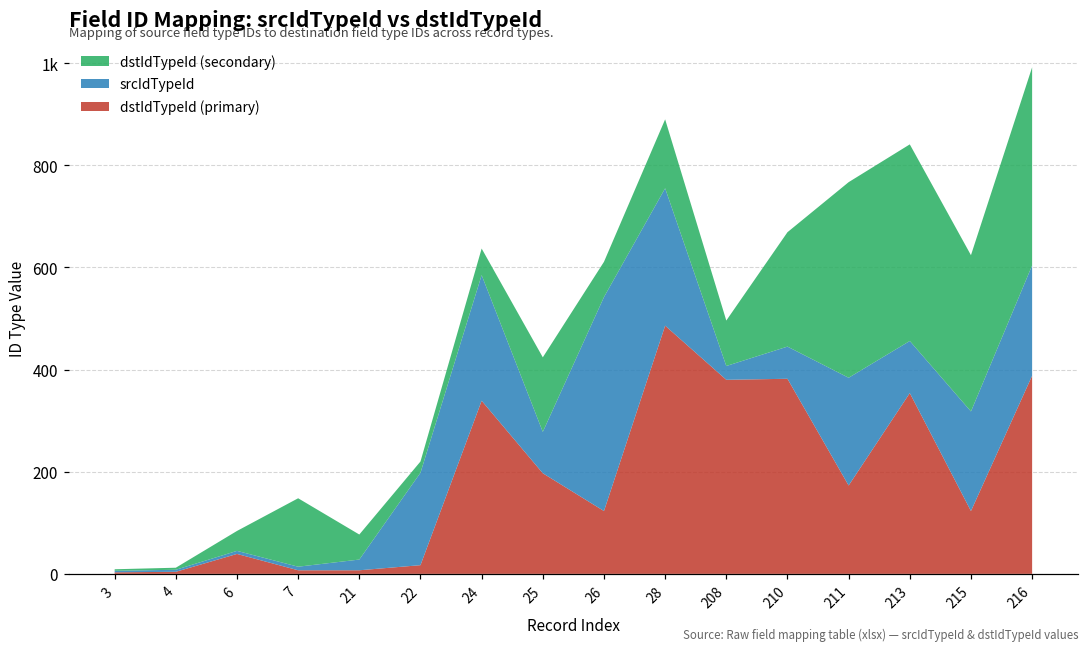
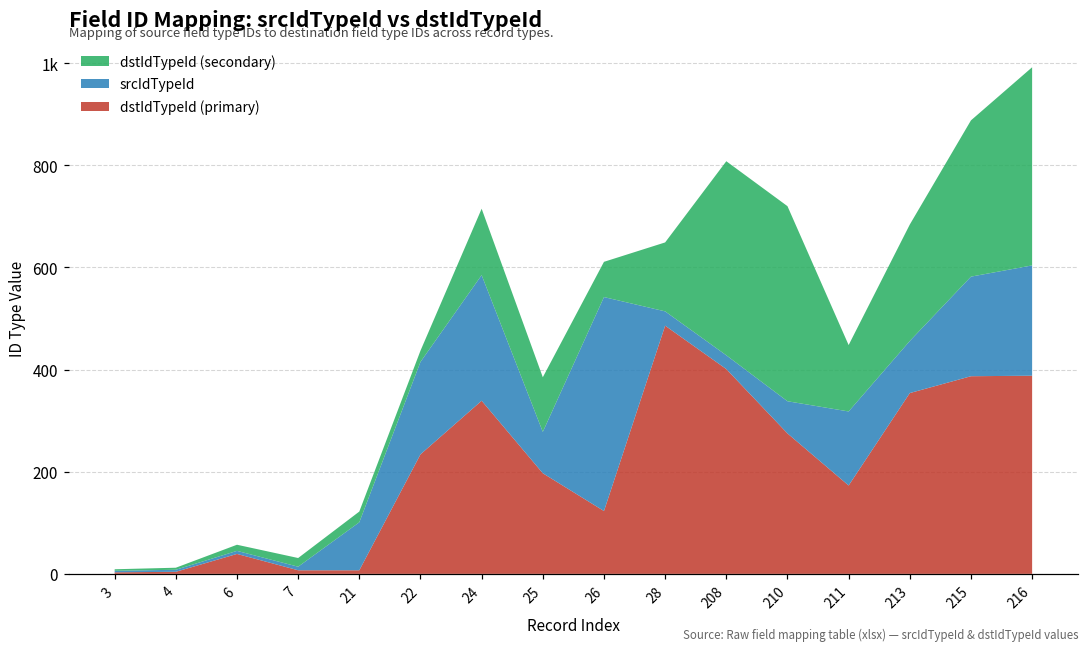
  {
    "dstIdTypeId (primary)": {
      "6": 40,
      "7": 10,
      "21": 10,
-     "22": 20,
+     "22": 230,
      "24": 340,
      "25": 200,
      "26": 120,
      "28": 490,
-     "208": 380,
-     "210": 380,
+     "208": 400,
+     "210": 280,
      "211": 170,
      "213": 350,
-     "215": 120,
+     "215": 390,
      "216": 390
    },
    "srcIdTypeId": {
      "6": 10,
      "7": 10,
-     "21": 20,
+     "21": 90,
      "22": 180,
      "24": 250,
      "25": 80,
      "26": 420,
-     "28": 270,
+     "28": 30,
      "208": 30,
      "210": 60,
-     "211": 210,
+     "211": 150,
      "213": 100,
      "215": 200,
      "216": 220
    },
    "dstIdTypeId (secondary)": {
-     "6": 40,
-     "7": 130,
-     "21": 50,
+     "6": 10,
+     "7": 20,
+     "21": 20,
      "22": 20,
-     "24": 50,
-     "25": 150,
+     "24": 130,
+     "25": 110,
      "26": 70,
      "28": 140,
-     "208": 90,
-     "210": 220,
-     "211": 380,
-     "213": 390,
+     "208": 380,
+     "210": 380,
+     "211": 130,
+     "213": 230,
      "215": 310,
      "216": 390
    }
  }
